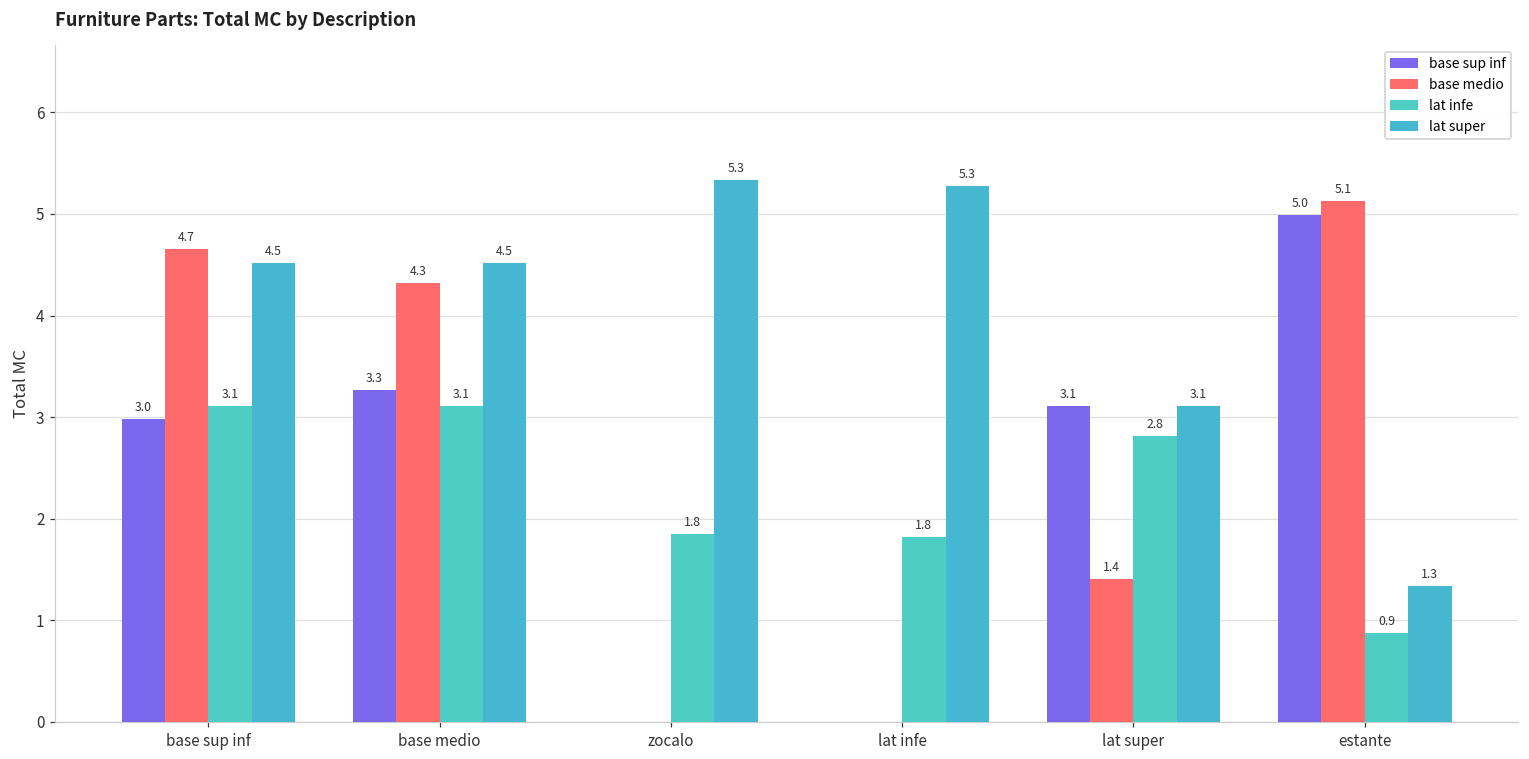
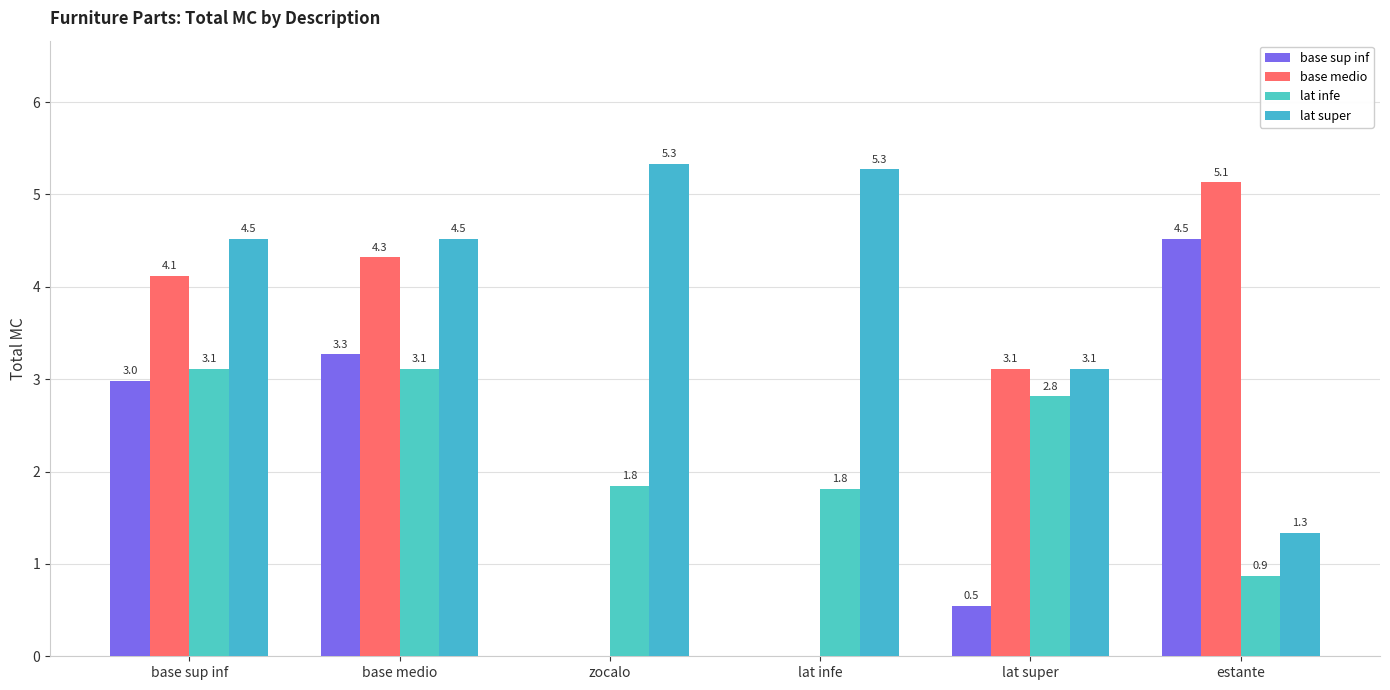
  {
    "base sup inf": {
      "base sup inf": 3.0,
      "base medio": 3.3,
-     "lat super": 3.1,
-     "estante": 5.0
+     "lat super": 0.5,
+     "estante": 4.5
    },
    "base medio": {
-     "base sup inf": 4.7,
+     "base sup inf": 4.1,
      "base medio": 4.3,
-     "lat super": 1.4,
+     "lat super": 3.1,
      "estante": 5.1
    }
  }
